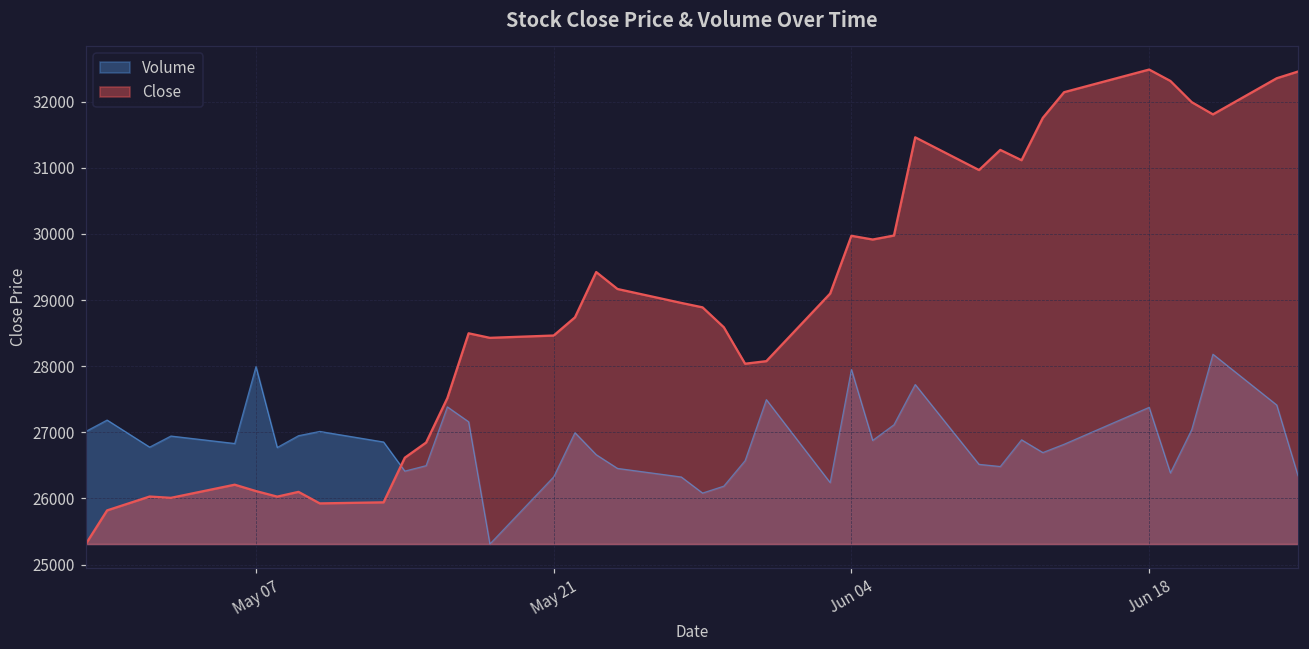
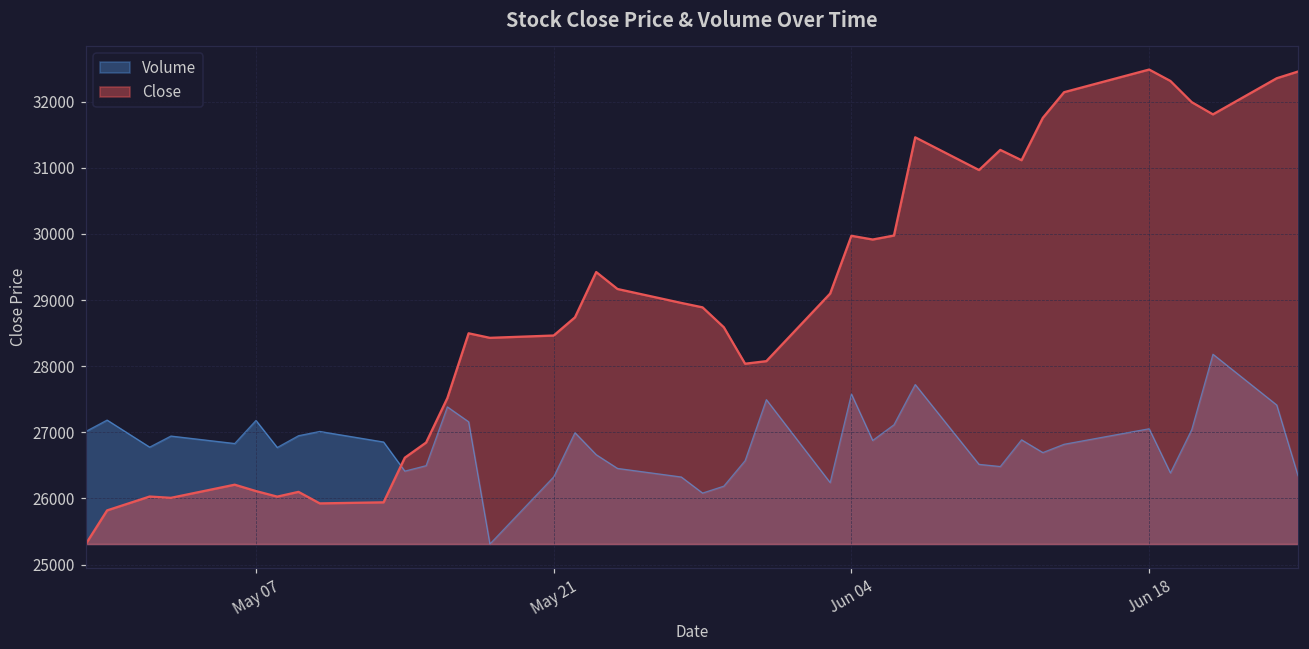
  {
    "Volume": {
-     "May 07": 28000,
+     "May 07": 27200,
      "May 21": 26300,
-     "Jun 04": 28000,
-     "Jun 18": 27400
+     "Jun 04": 27600,
+     "Jun 18": 27100
    },
    "Close": {
      "May 07": 26100,
      "May 21": 28500,
      "Jun 04": 30000,
      "Jun 18": 32500
    }
  }
